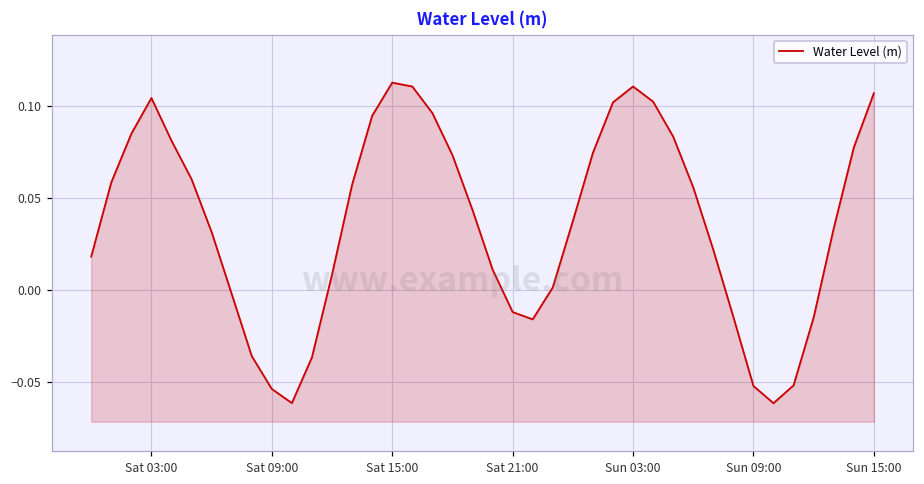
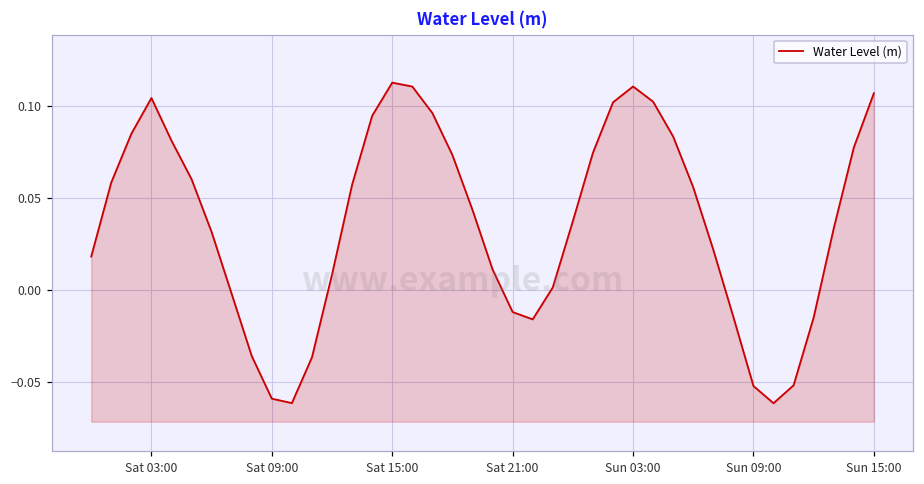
  {
    "Sat 03:00": 0.104,
-   "Sat 09:00": -0.054,
+   "Sat 09:00": -0.059,
    "Sat 15:00": 0.113,
    "Sat 21:00": -0.012,
    "Sun 03:00": 0.110,
    "Sun 09:00": -0.052,
    "Sun 15:00": 0.107
  }
